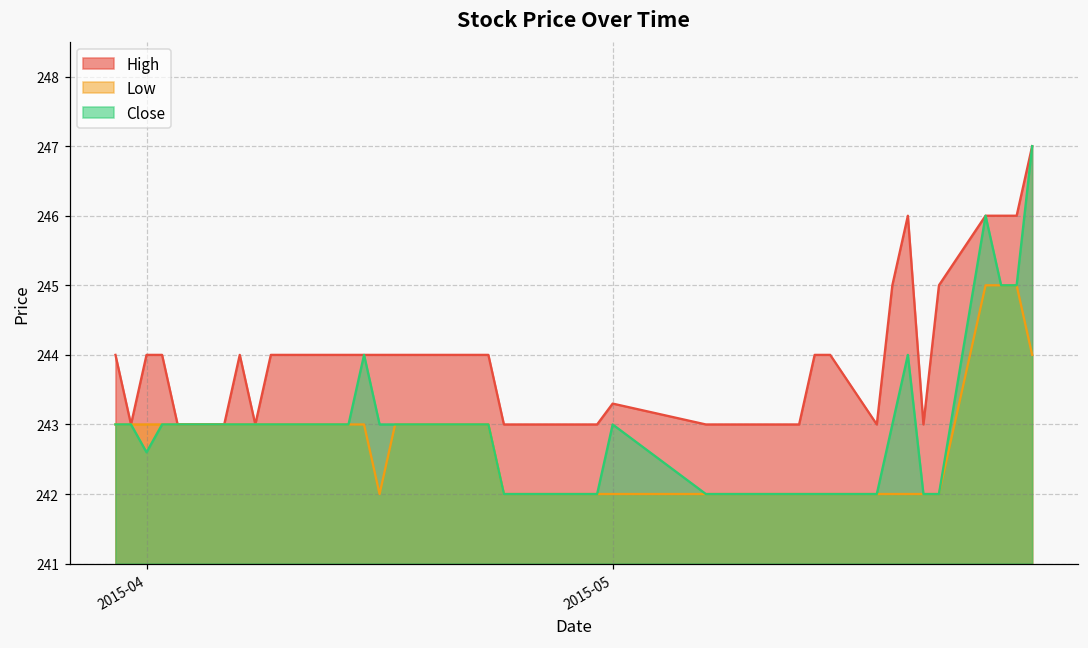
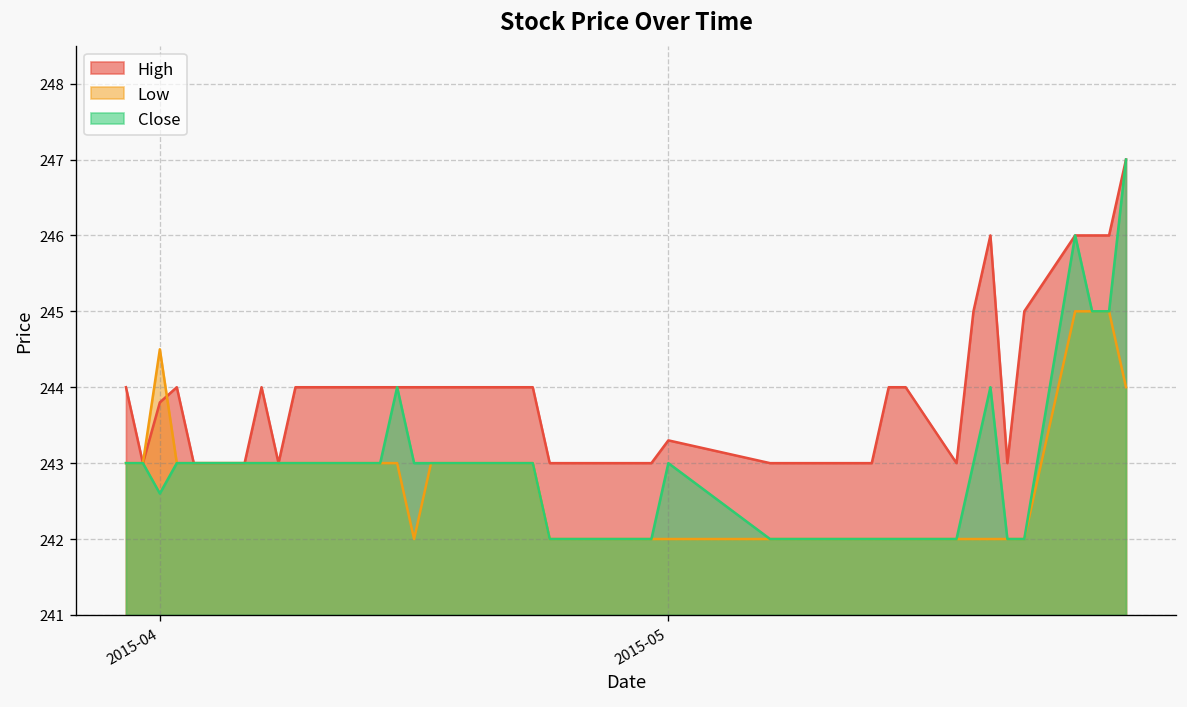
  {
    "High": {
-     "2015-04": 244.0,
+     "2015-04": 243.8,
      "2015-05": 243.3
    },
    "Low": {
-     "2015-04": 243.0,
+     "2015-04": 244.5,
      "2015-05": 242.0
    },
    "Close": {
      "2015-04": 242.6,
      "2015-05": 243.0
    }
  }
